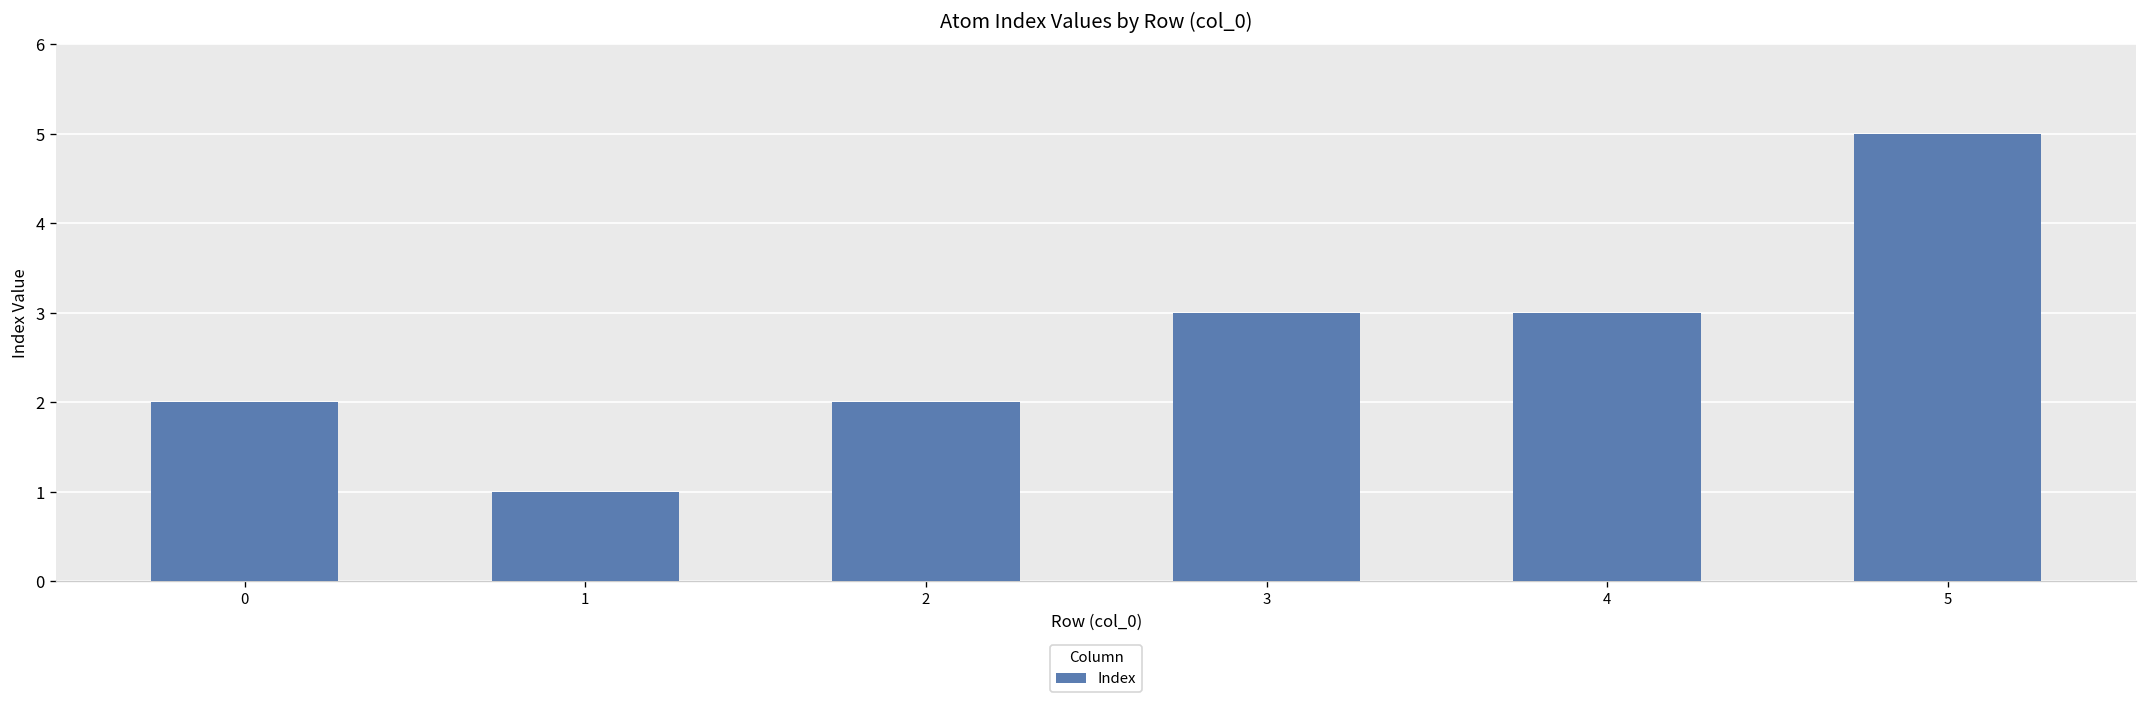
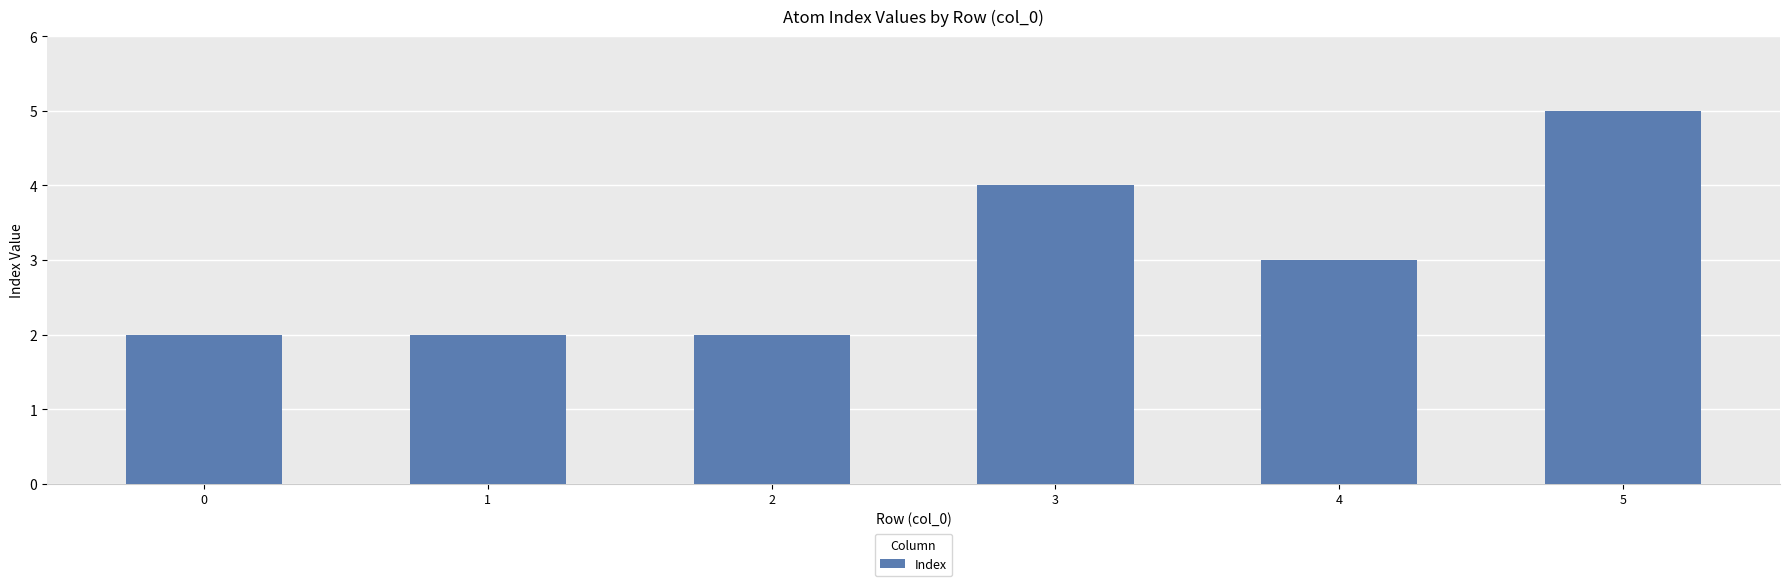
  {
    "0": 2,
-   "1": 1,
+   "1": 2,
    "2": 2,
-   "3": 3,
+   "3": 4,
    "4": 3,
    "5": 5
  }
